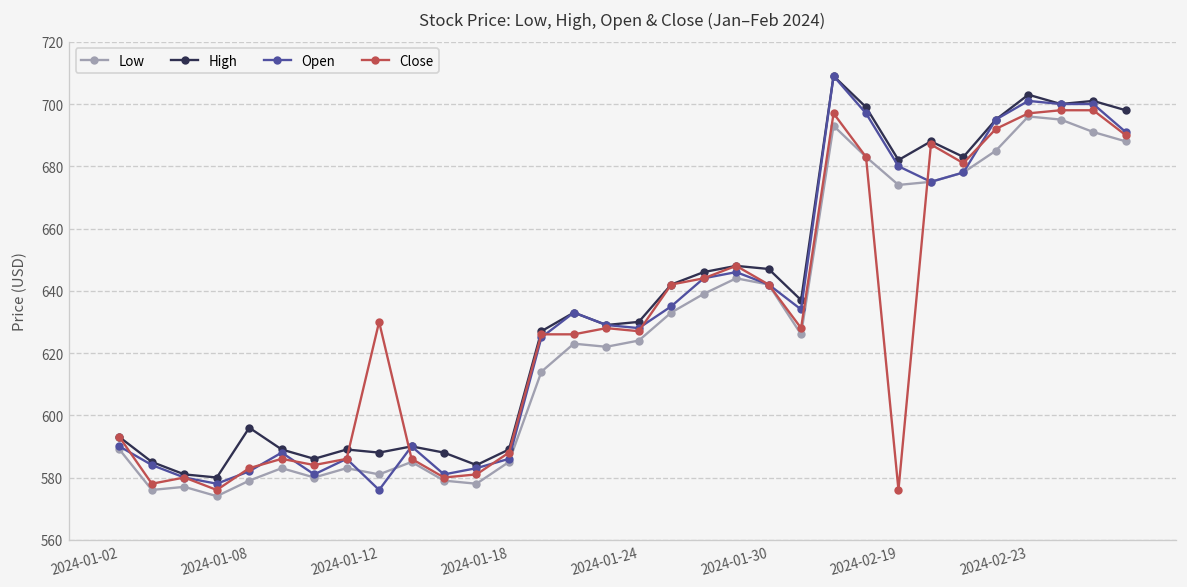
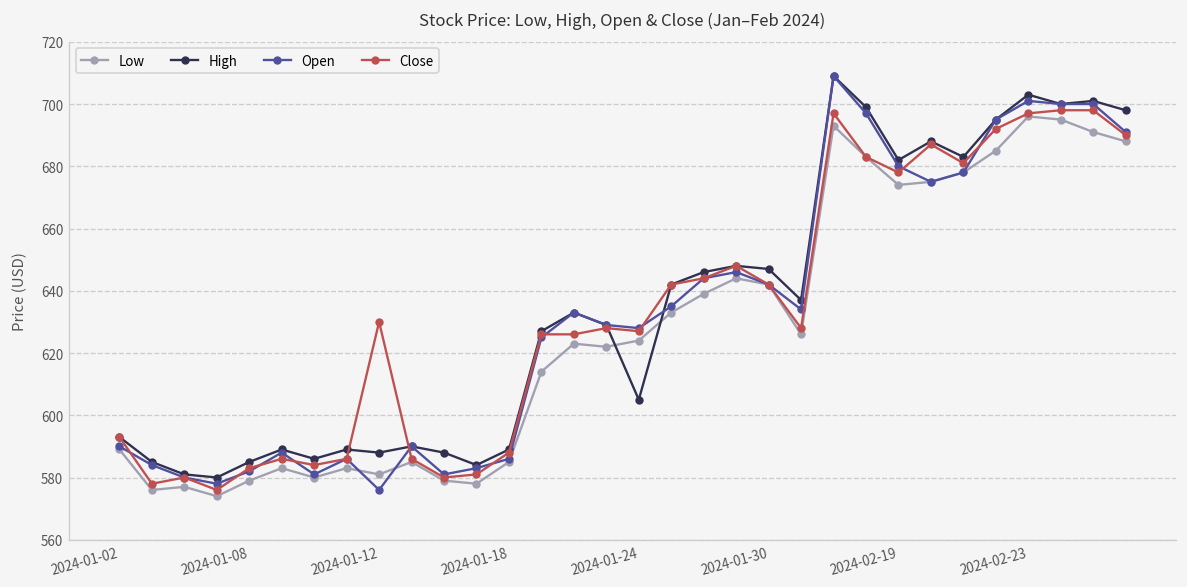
  {
    "Low": {
      "2024-01-02": 589,
      "2024-01-08": 579,
      "2024-01-12": 581,
      "2024-01-18": 585,
      "2024-01-24": 624,
      "2024-02-19": 674,
      "2024-02-23": 696
    },
    "High": {
-     "2024-01-08": 596,
+     "2024-01-08": 585,
      "2024-01-12": 588,
      "2024-01-18": 589,
-     "2024-01-24": 630,
+     "2024-01-24": 605,
      "2024-01-30": 647,
      "2024-02-19": 682,
      "2024-02-23": 703
    },
    "Open": {
      "2024-01-02": 590,
      "2024-01-08": 582,
      "2024-01-12": 576,
      "2024-01-18": 586,
      "2024-01-24": 628,
      "2024-02-19": 680,
      "2024-02-23": 701
    },
    "Close": {
      "2024-01-08": 583,
      "2024-01-12": 630,
      "2024-01-18": 588,
      "2024-01-24": 627,
-     "2024-02-19": 576,
+     "2024-02-19": 678,
      "2024-02-23": 697
    }
  }
